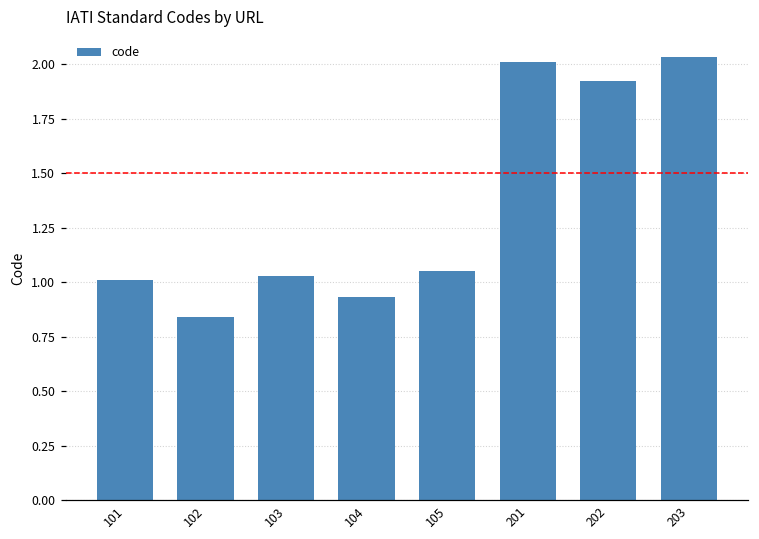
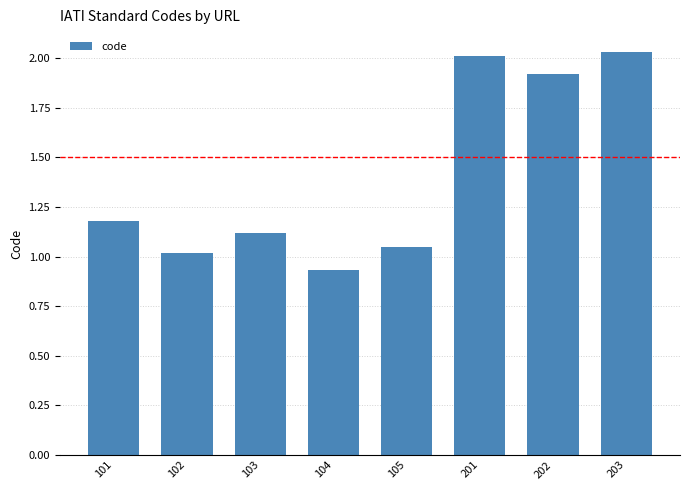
  {
-   "101": 1.01,
-   "102": 0.84,
-   "103": 1.03,
+   "101": 1.18,
+   "102": 1.02,
+   "103": 1.12,
    "104": 0.93,
    "105": 1.05,
    "201": 2.01,
    "202": 1.92,
    "203": 2.03
  }
